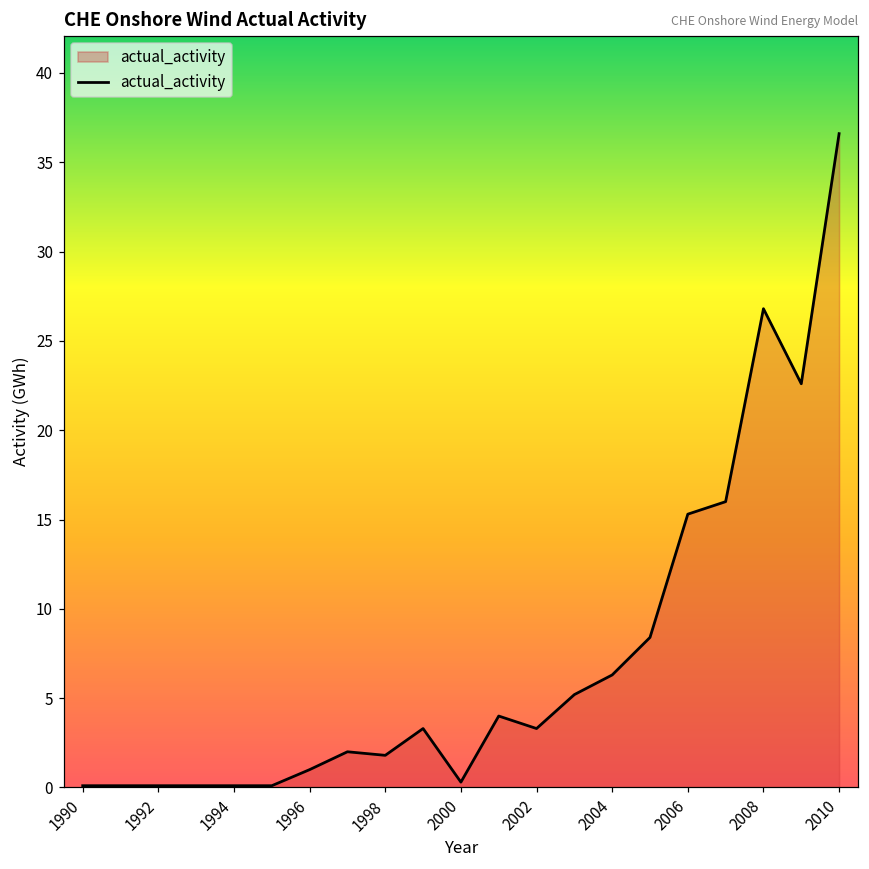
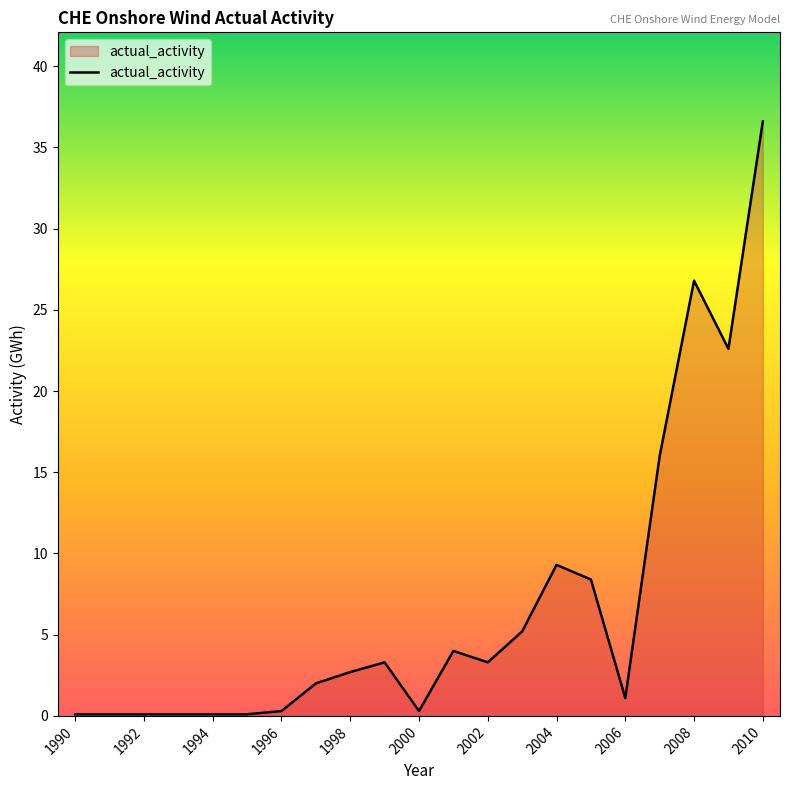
  {
    "1990": 0.1,
    "1992": 0.1,
    "1994": 0.1,
-   "1996": 1.0,
-   "1998": 1.8,
+   "1996": 0.3,
+   "1998": 2.7,
    "2000": 0.3,
    "2002": 3.3,
-   "2004": 6.3,
-   "2006": 15.3,
+   "2004": 9.3,
+   "2006": 1.1,
    "2008": 26.8,
    "2010": 36.6
  }
